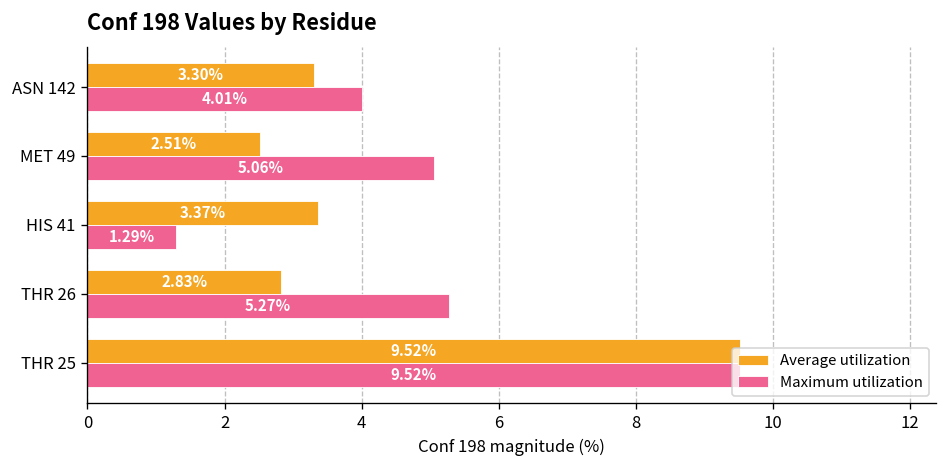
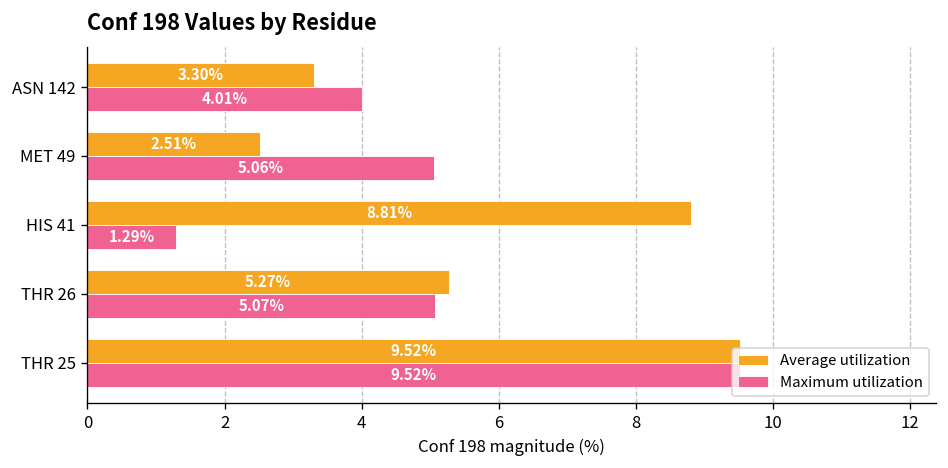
  {
    "Average utilization": {
      "ASN 142": "3.30%",
      "MET 49": "2.51%",
-     "HIS 41": "3.37%",
-     "THR 26": "2.83%"
+     "HIS 41": "8.81%",
+     "THR 26": "5.27%"
    },
    "Maximum utilization": {
      "ASN 142": "4.01%",
      "MET 49": "5.06%",
      "HIS 41": "1.29%",
-     "THR 26": "5.27%"
+     "THR 26": "5.07%"
    }
  }
